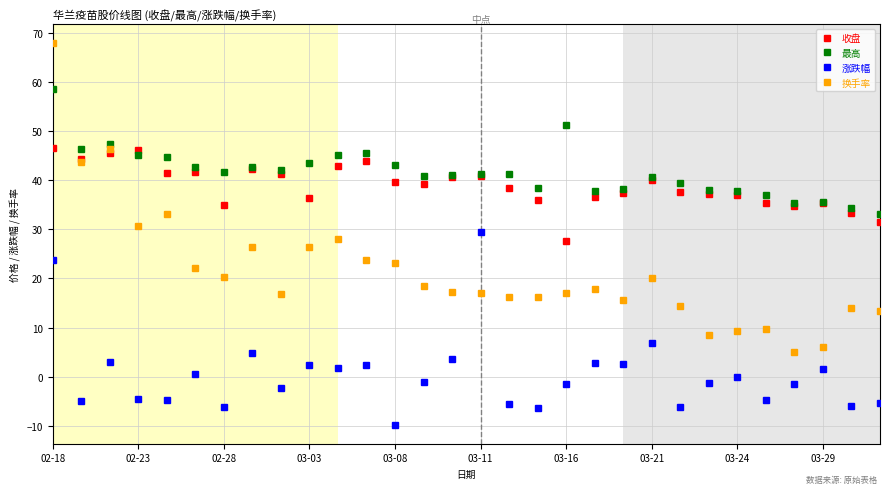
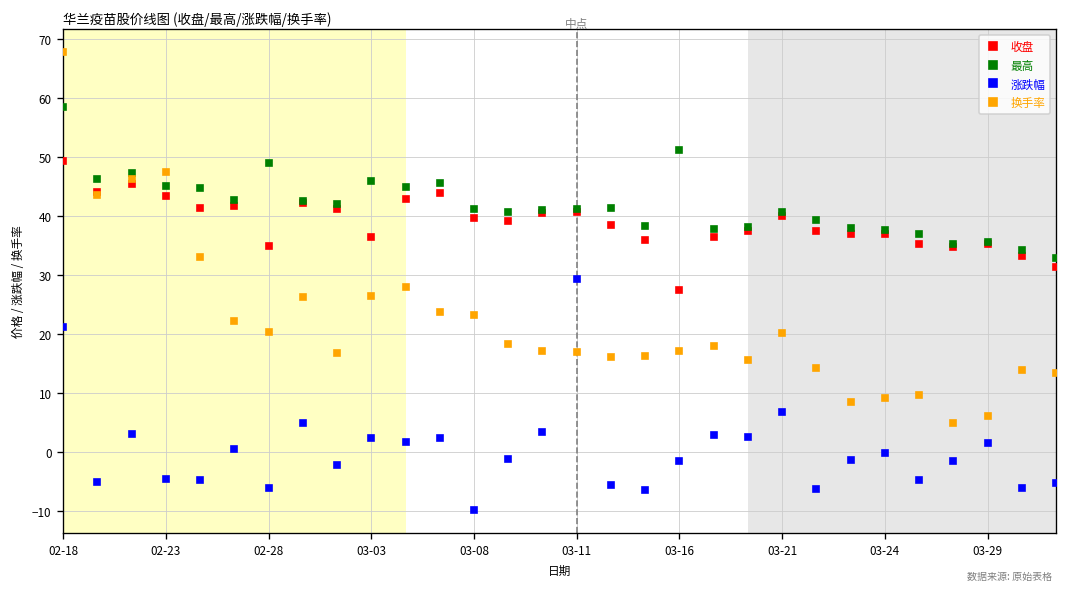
  {
    "收盘": {
-     "02-18": 47,
-     "02-23": 46,
+     "02-18": 49,
+     "02-23": 44,
      "02-28": 35,
      "03-03": 36,
      "03-08": 40,
      "03-11": 41,
      "03-16": 28,
      "03-21": 40,
      "03-24": 37
    },
    "最高": {
      "02-18": 58,
      "02-23": 45,
-     "02-28": 42,
-     "03-03": 43,
-     "03-08": 43,
+     "02-28": 49,
+     "03-03": 46,
+     "03-08": 41,
      "03-11": 41,
      "03-16": 51,
      "03-21": 41,
      "03-24": 38
    },
    "涨跌幅": {
-     "02-18": 24,
+     "02-18": 21,
      "02-23": -4,
      "02-28": -6,
      "03-03": 2,
      "03-08": -10,
      "03-11": 29,
      "03-16": -2,
      "03-21": 7,
      "03-24": 0,
      "03-29": 2
    },
    "换手率": {
      "02-18": 68,
-     "02-23": 31,
+     "02-23": 48,
      "02-28": 20,
      "03-03": 26,
      "03-08": 23,
      "03-11": 17,
      "03-16": 17,
      "03-21": 20,
      "03-24": 9,
      "03-29": 6
    }
  }
